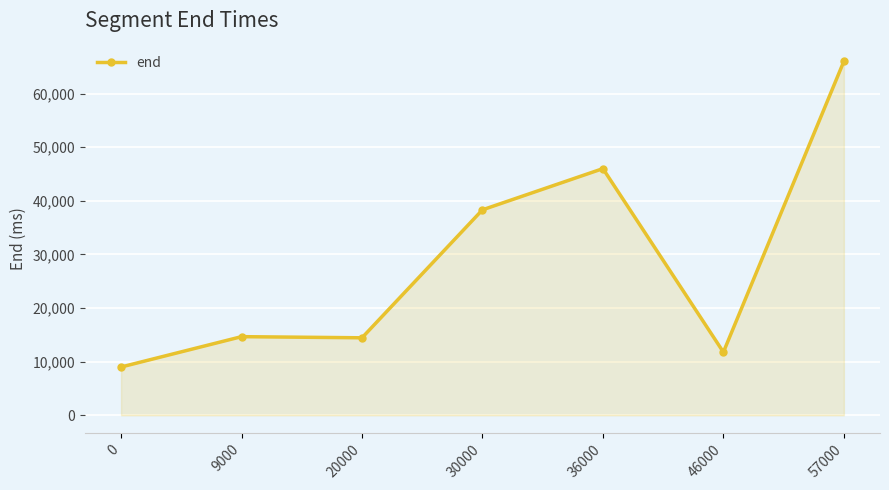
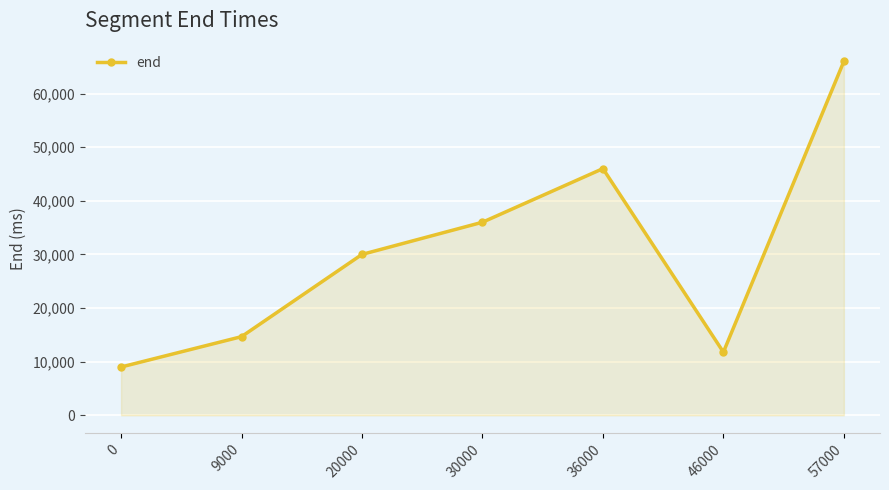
  {
    "0": "9,000",
    "9000": "15,000",
-   "20000": "14,000",
-   "30000": "38,000",
+   "20000": "30,000",
+   "30000": "36,000",
    "36000": "46,000",
    "46000": "12,000",
    "57000": "66,000"
  }
